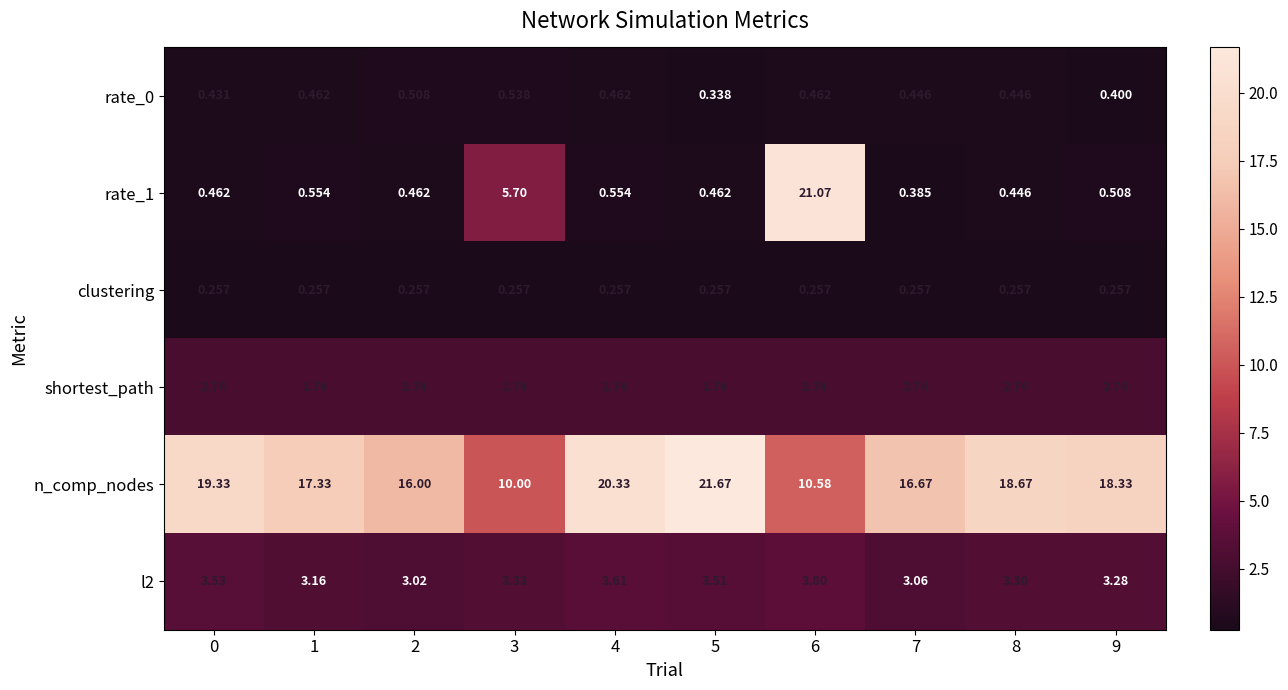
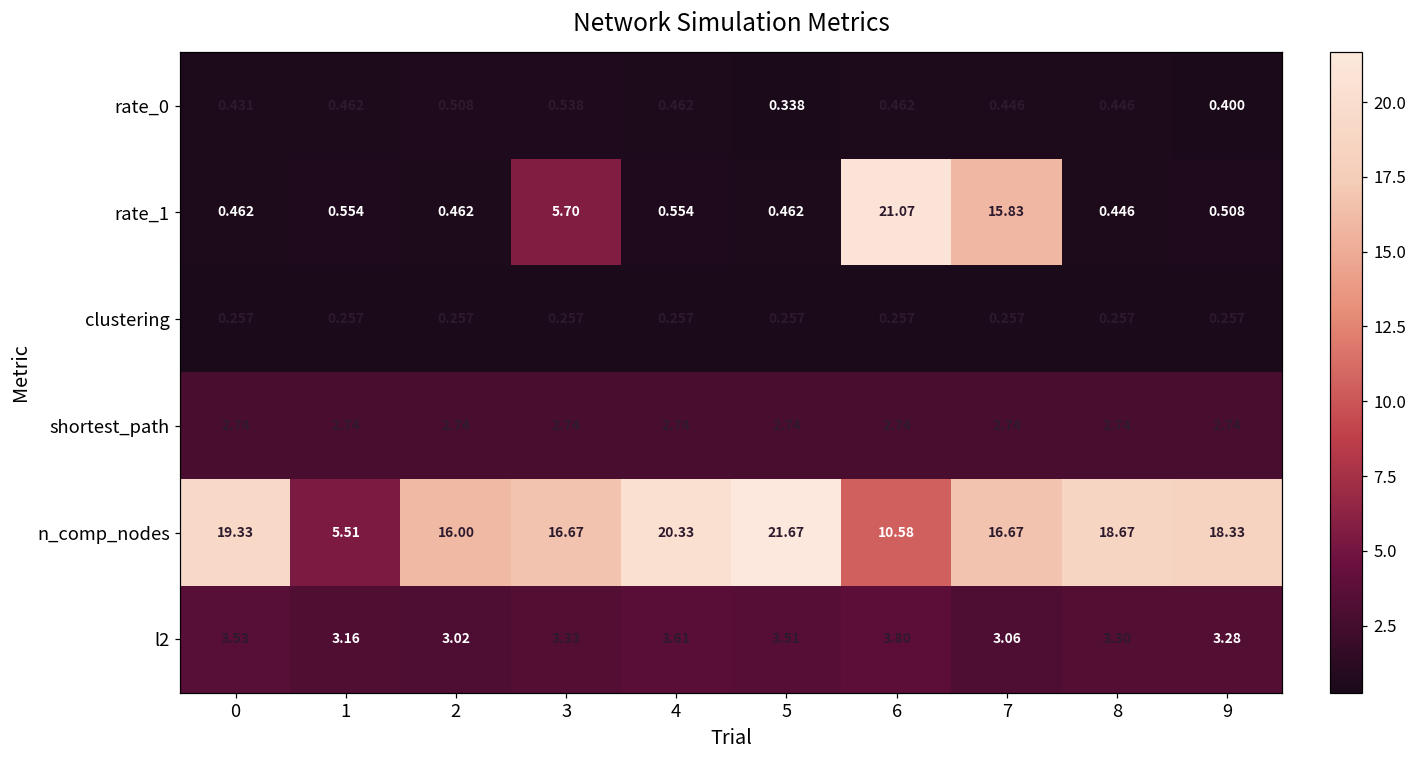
  {
    "rate_0": {
      "5": 0.338,
      "9": 0.400
    },
    "rate_1": {
      "0": 0.462,
      "1": 0.554,
      "2": 0.462,
      "3": 5.70,
      "4": 0.554,
      "5": 0.462,
      "6": 21.07,
-     "7": 0.385,
+     "7": 15.83,
      "8": 0.446,
      "9": 0.508
    },
    "n_comp_nodes": {
      "0": 19.33,
-     "1": 17.33,
+     "1": 5.51,
      "2": 16.00,
-     "3": 10.00,
+     "3": 16.67,
      "4": 20.33,
      "5": 21.67,
      "6": 10.58,
      "7": 16.67,
      "8": 18.67,
      "9": 18.33
    },
    "l2": {
      "1": 3.16,
      "2": 3.02,
      "7": 3.06,
      "9": 3.28
    }
  }
